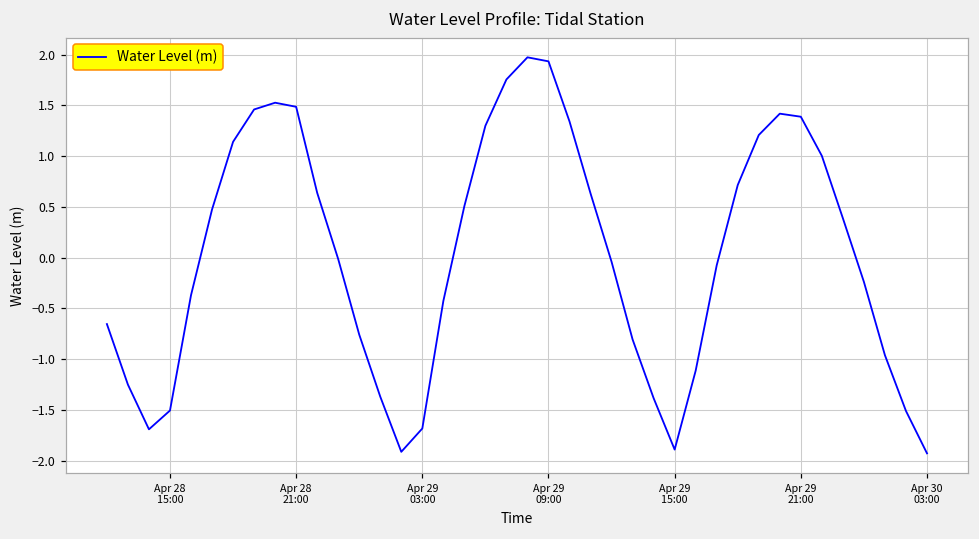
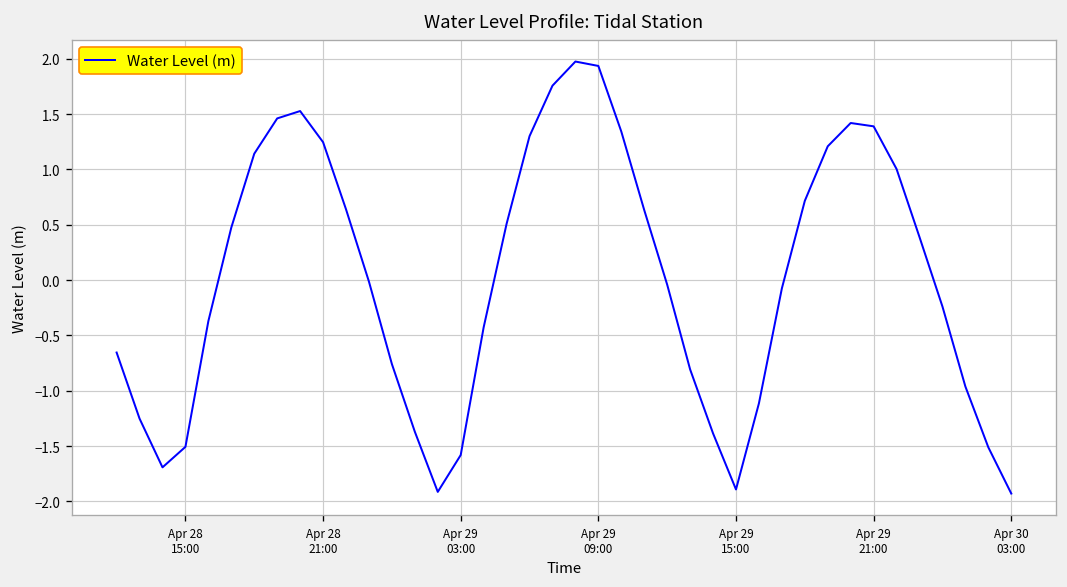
  {
    "Apr 28 15:00": -1.5,
-   "Apr 28 21:00": 1.5,
-   "Apr 29 03:00": -1.7,
+   "Apr 28 21:00": 1.2,
+   "Apr 29 03:00": -1.6,
    "Apr 29 09:00": 1.9,
    "Apr 29 15:00": -1.9,
    "Apr 29 21:00": 1.4,
    "Apr 30 03:00": -1.9
  }
